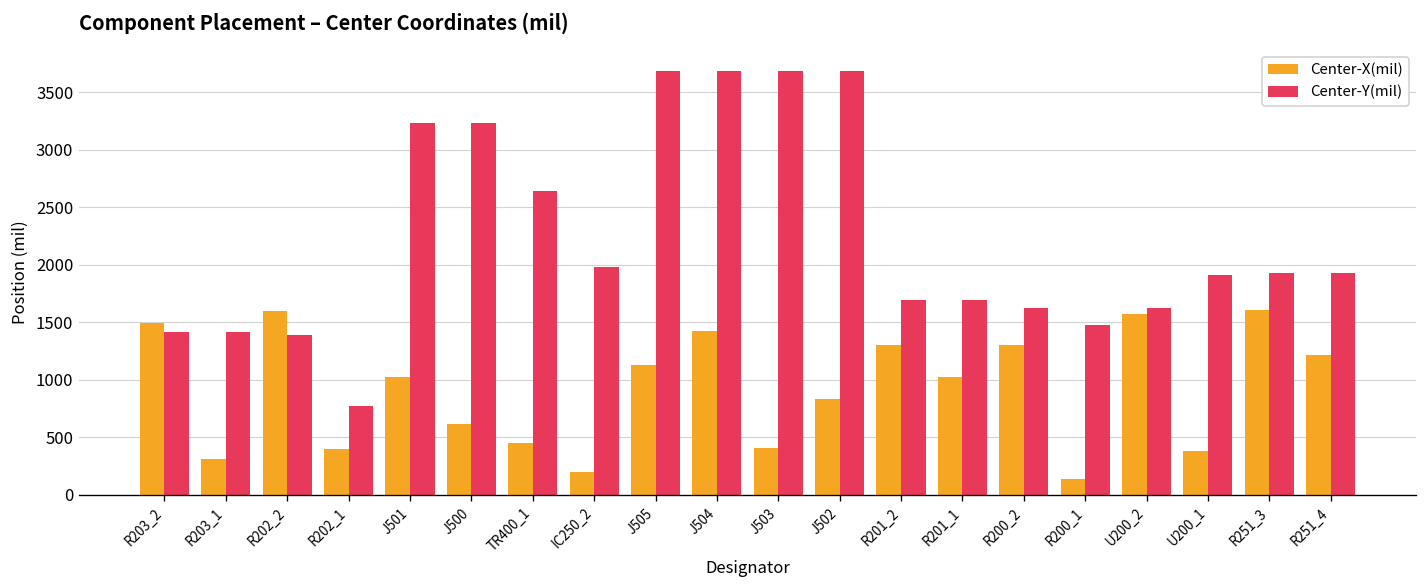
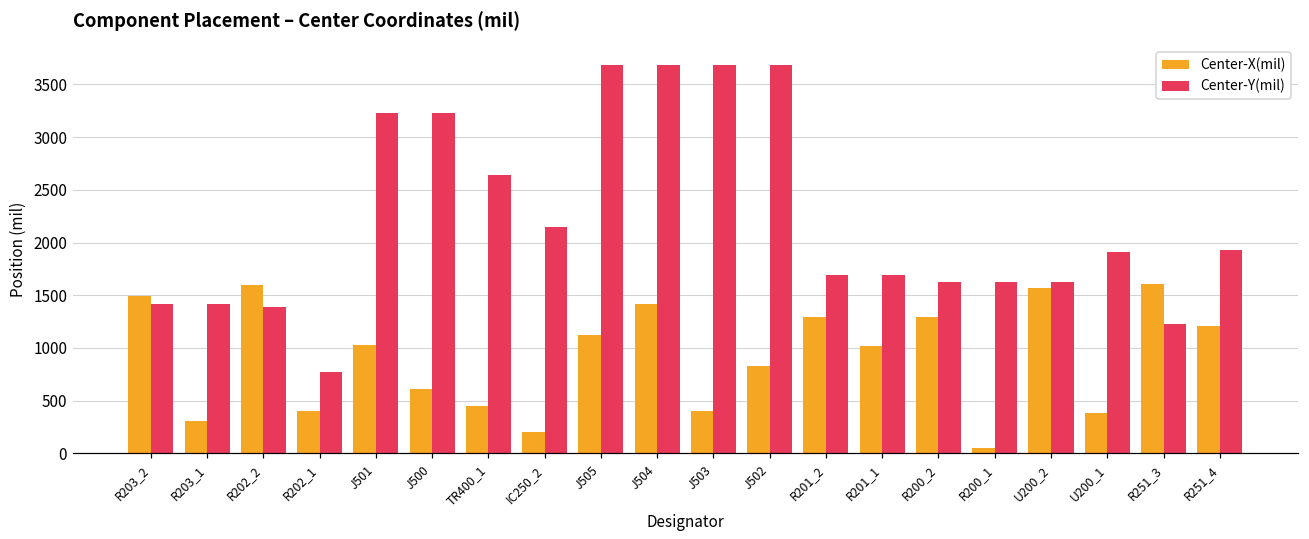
  {
    "Center-X(mil)": {
      "R203_2": 1500,
      "R203_1": 300,
      "R202_2": 1600,
      "R202_1": 400,
      "J501": 1000,
      "J500": 600,
      "TR400_1": 400,
      "IC250_2": 200,
      "J505": 1100,
      "J504": 1400,
      "J503": 400,
      "J502": 800,
      "R201_2": 1300,
      "R201_1": 1000,
      "R200_2": 1300,
-     "R200_1": 100,
+     "R200_1": 0,
      "U200_2": 1600,
      "U200_1": 400,
      "R251_3": 1600,
      "R251_4": 1200
    },
    "Center-Y(mil)": {
      "R203_2": 1400,
      "R203_1": 1400,
      "R202_2": 1400,
      "R202_1": 800,
      "J501": 3200,
      "J500": 3200,
      "TR400_1": 2600,
-     "IC250_2": 2000,
+     "IC250_2": 2100,
      "J505": 3700,
      "J504": 3700,
      "J503": 3700,
      "J502": 3700,
      "R201_2": 1700,
      "R201_1": 1700,
      "R200_2": 1600,
-     "R200_1": 1500,
+     "R200_1": 1600,
      "U200_2": 1600,
      "U200_1": 1900,
-     "R251_3": 1900,
+     "R251_3": 1200,
      "R251_4": 1900
    }
  }
